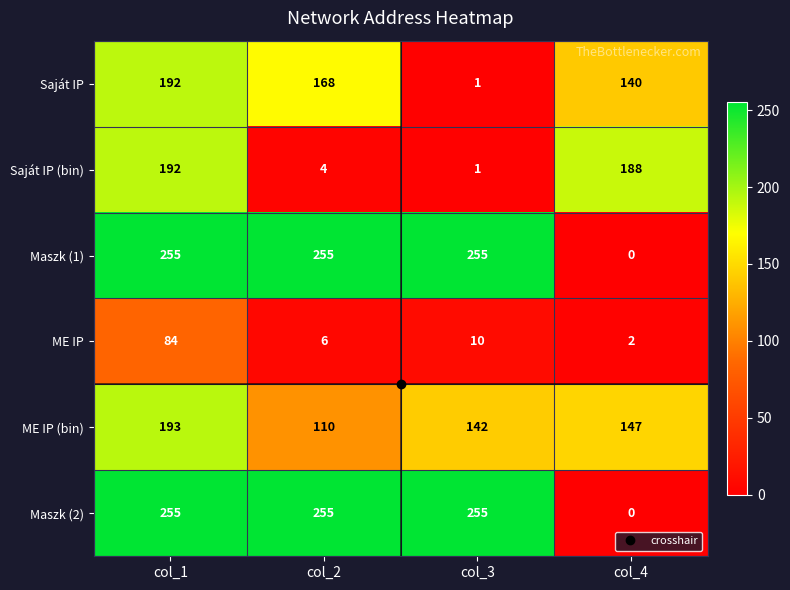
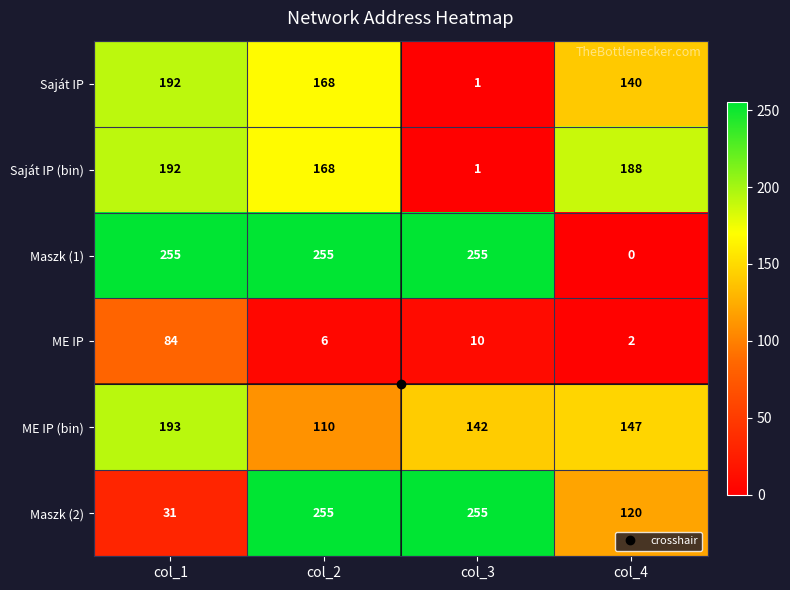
  {
    "Saját IP": {
      "col_1": 192,
      "col_2": 168,
      "col_3": 1
    },
    "Saját IP (bin)": {
      "col_1": 192,
-     "col_2": 4,
+     "col_2": 168,
      "col_3": 1,
      "col_4": 188
    },
    "Maszk (1)": {
      "col_1": 255,
      "col_2": 255,
      "col_3": 255,
      "col_4": 0
    },
    "ME IP": {
      "col_1": 84,
      "col_2": 6,
      "col_3": 10,
      "col_4": 2
    },
    "ME IP (bin)": {
      "col_1": 193,
      "col_2": 110,
      "col_3": 142,
      "col_4": 147
    },
    "Maszk (2)": {
-     "col_1": 255,
+     "col_1": 31,
      "col_2": 255,
      "col_3": 255,
-     "col_4": 0
+     "col_4": 120
    }
  }
